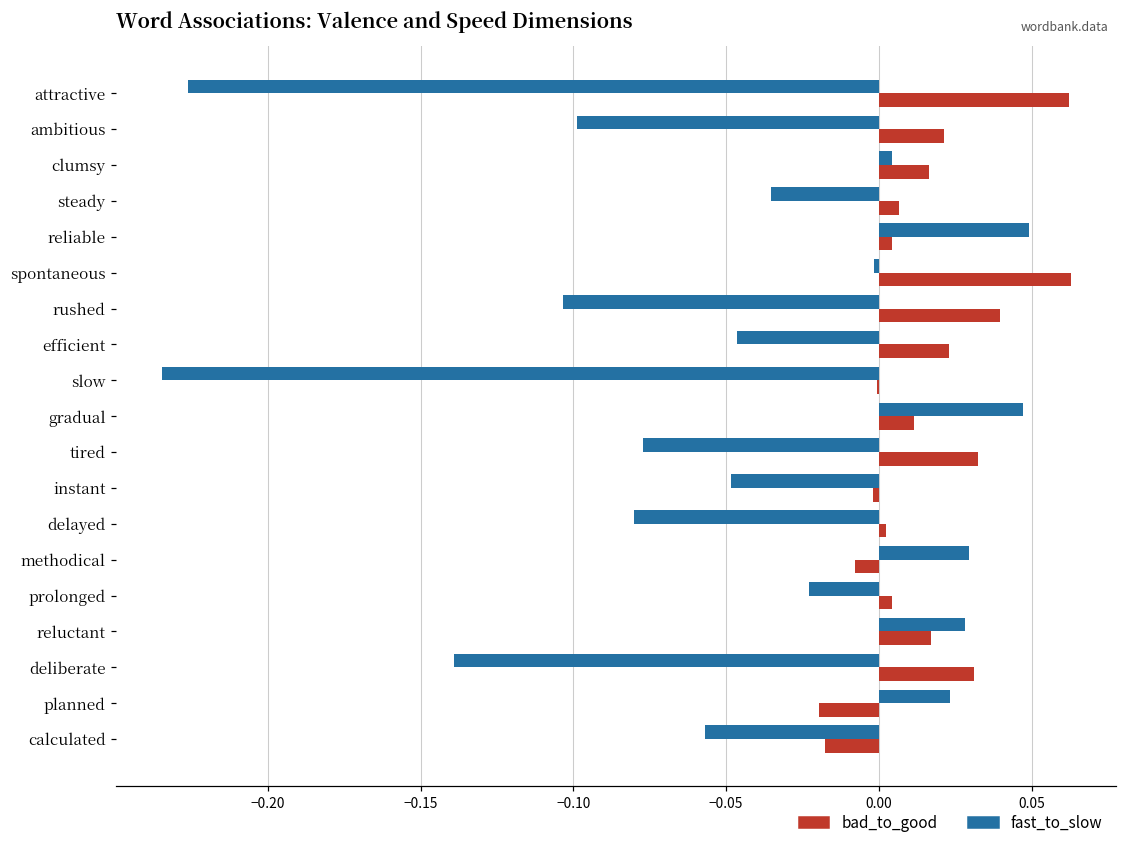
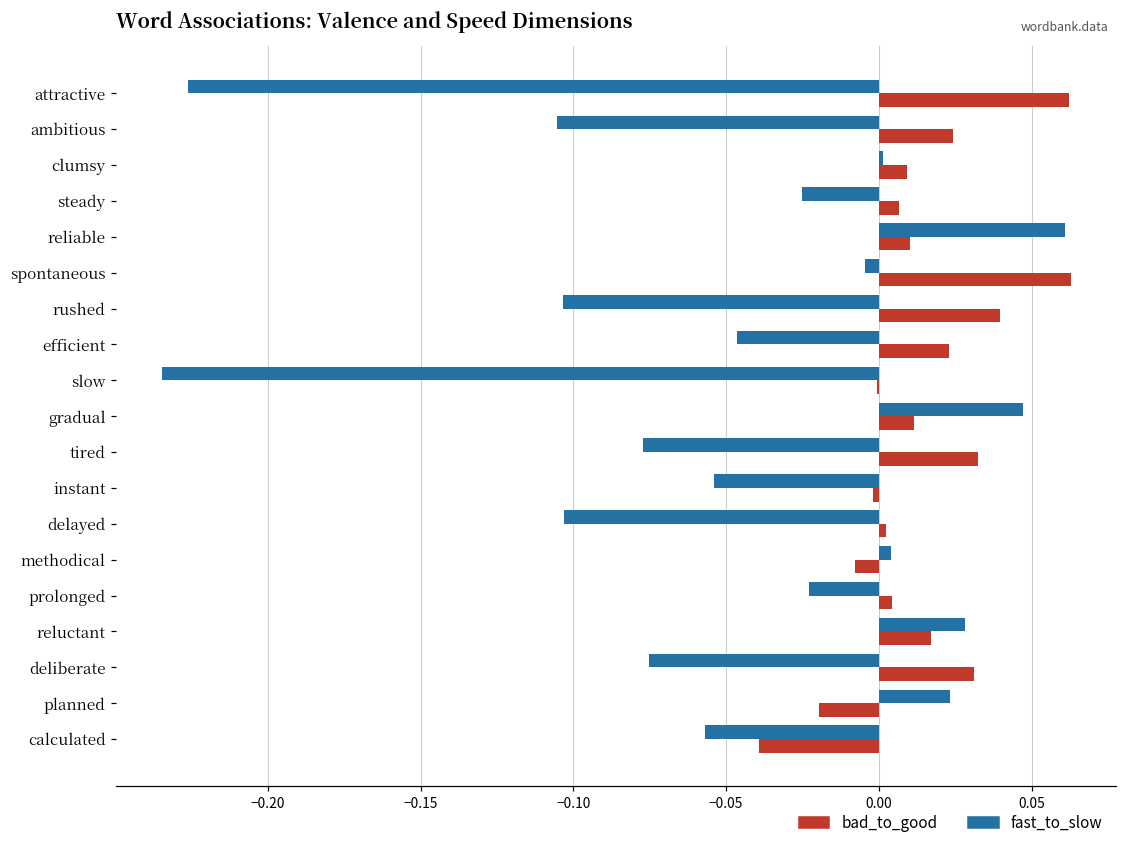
  {
    "bad_to_good": {
      "attractive": 0.062,
-     "ambitious": 0.021,
-     "clumsy": 0.016,
+     "ambitious": 0.024,
+     "clumsy": 0.009,
      "steady": 0.007,
-     "reliable": 0.004,
+     "reliable": 0.010,
      "spontaneous": 0.063,
      "rushed": 0.039,
      "efficient": 0.023,
      "gradual": 0.011,
      "tired": 0.032,
      "instant": -0.002,
      "delayed": 0.002,
      "methodical": -0.008,
      "prolonged": 0.004,
      "reluctant": 0.017,
      "deliberate": 0.031,
      "planned": -0.020,
-     "calculated": -0.018
+     "calculated": -0.039
    },
    "fast_to_slow": {
      "attractive": -0.226,
-     "ambitious": -0.099,
-     "clumsy": 0.004,
-     "steady": -0.035,
-     "reliable": 0.049,
-     "spontaneous": -0.002,
+     "ambitious": -0.106,
+     "clumsy": 0.001,
+     "steady": -0.025,
+     "reliable": 0.061,
+     "spontaneous": -0.005,
      "rushed": -0.103,
      "efficient": -0.046,
      "slow": -0.235,
      "gradual": 0.047,
      "tired": -0.077,
-     "instant": -0.049,
-     "delayed": -0.080,
-     "methodical": 0.029,
+     "instant": -0.054,
+     "delayed": -0.103,
+     "methodical": 0.004,
      "prolonged": -0.023,
      "reluctant": 0.028,
-     "deliberate": -0.139,
+     "deliberate": -0.075,
      "planned": 0.023,
      "calculated": -0.057
    }
  }
